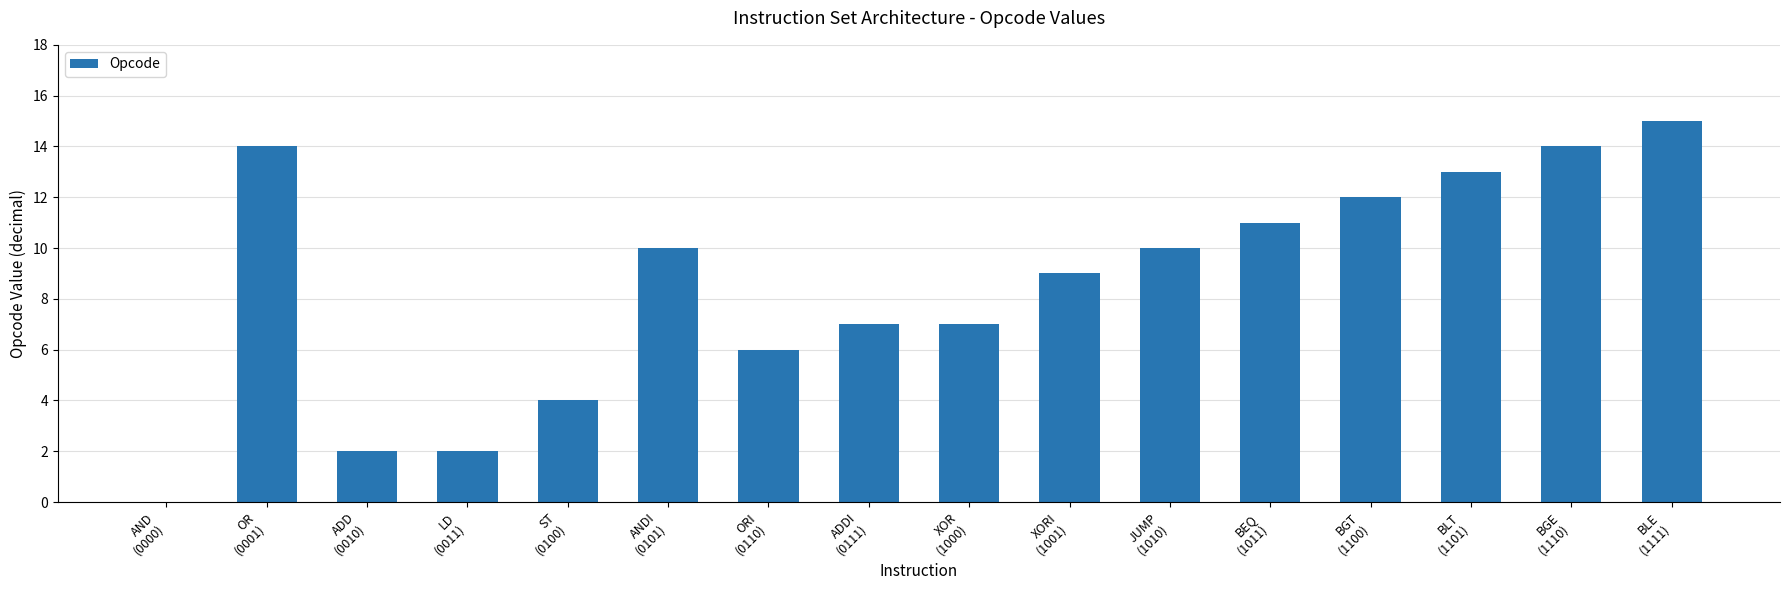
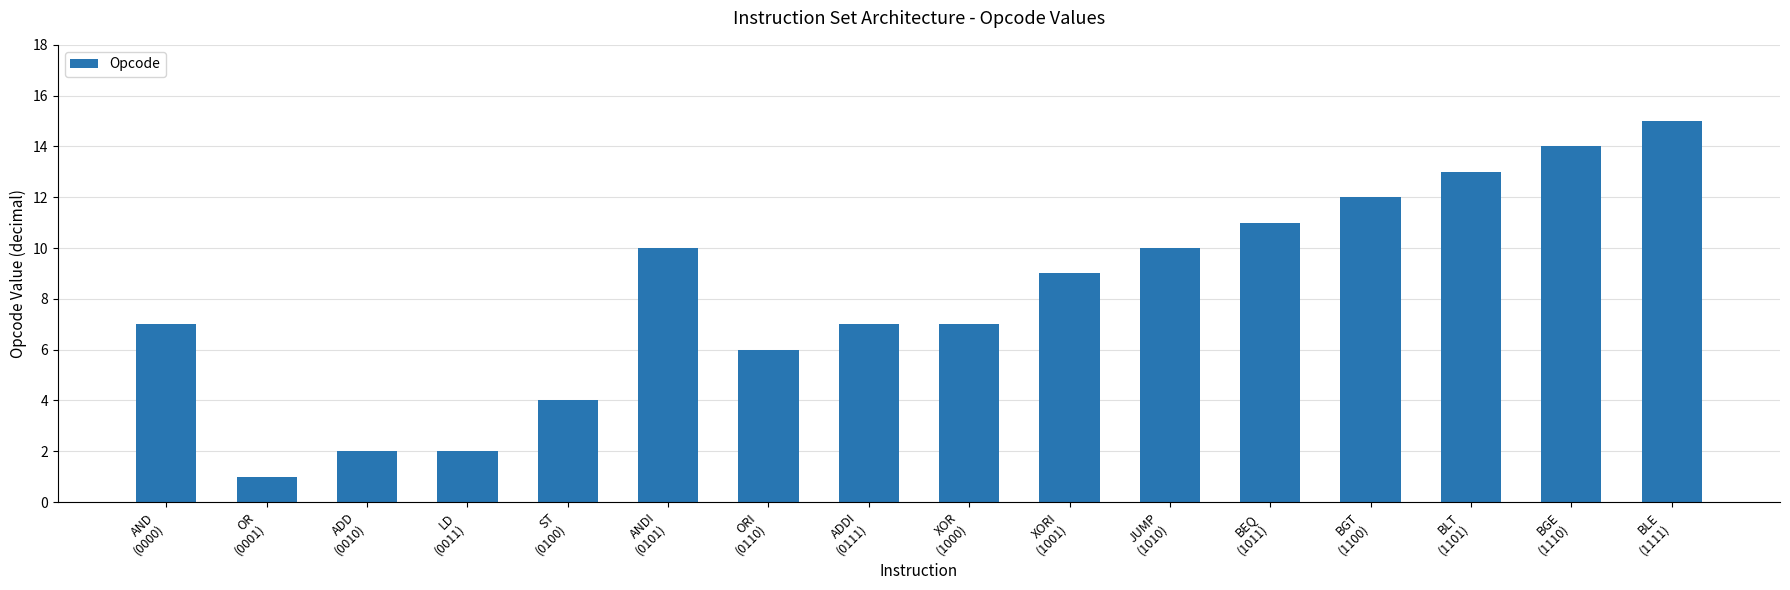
  {
-   "AND (0000)": 0,
-   "OR (0001)": 14,
+   "AND (0000)": 7,
+   "OR (0001)": 1,
    "ADD (0010)": 2,
    "LD (0011)": 2,
    "ST (0100)": 4,
    "ANDI (0101)": 10,
    "ORI (0110)": 6,
    "ADDI (0111)": 7,
    "XOR (1000)": 7,
    "XORI (1001)": 9,
    "JUMP (1010)": 10,
    "BEQ (1011)": 11,
    "BGT (1100)": 12,
    "BLT (1101)": 13,
    "BGE (1110)": 14,
    "BLE (1111)": 15
  }
